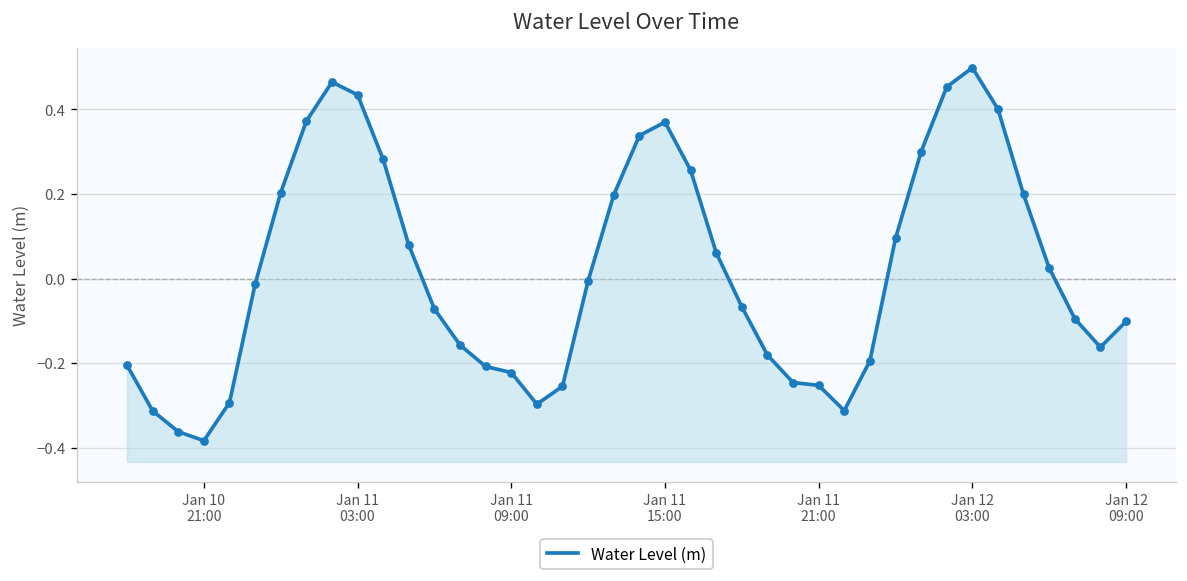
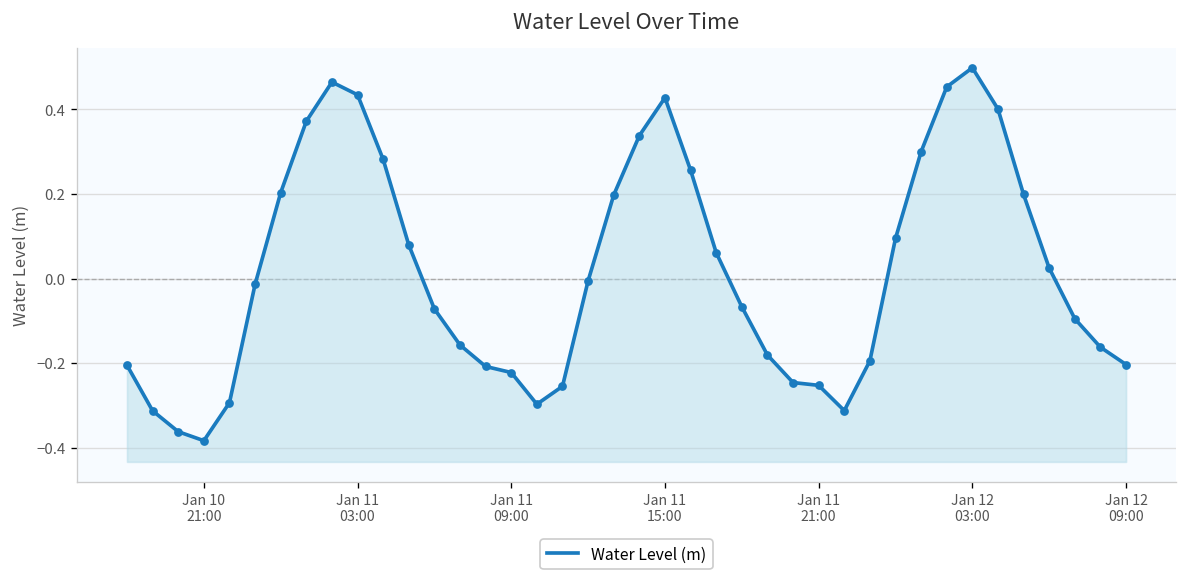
  {
    "Jan 10 21:00": -0.38,
    "Jan 11 03:00": 0.43,
    "Jan 11 09:00": -0.22,
-   "Jan 11 15:00": 0.37,
+   "Jan 11 15:00": 0.43,
    "Jan 11 21:00": -0.25,
    "Jan 12 03:00": 0.50,
-   "Jan 12 09:00": -0.10
+   "Jan 12 09:00": -0.20
  }
